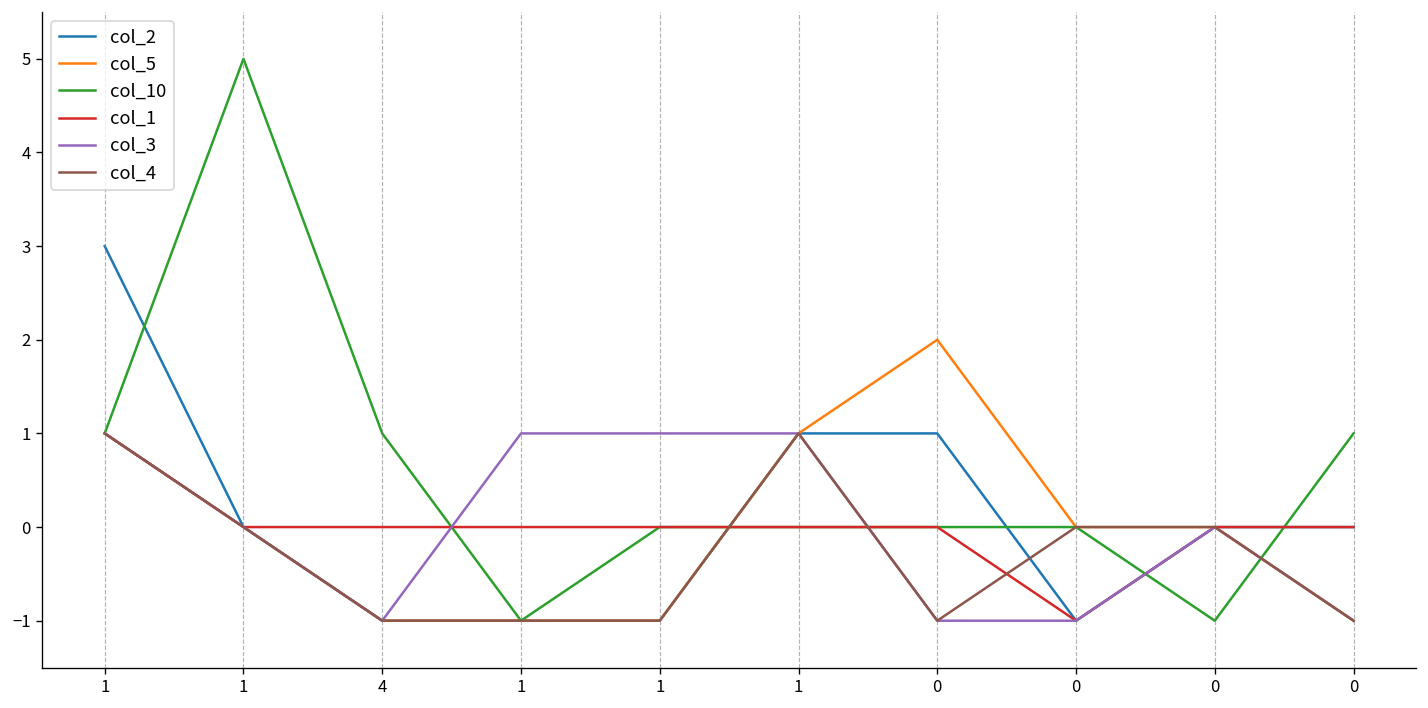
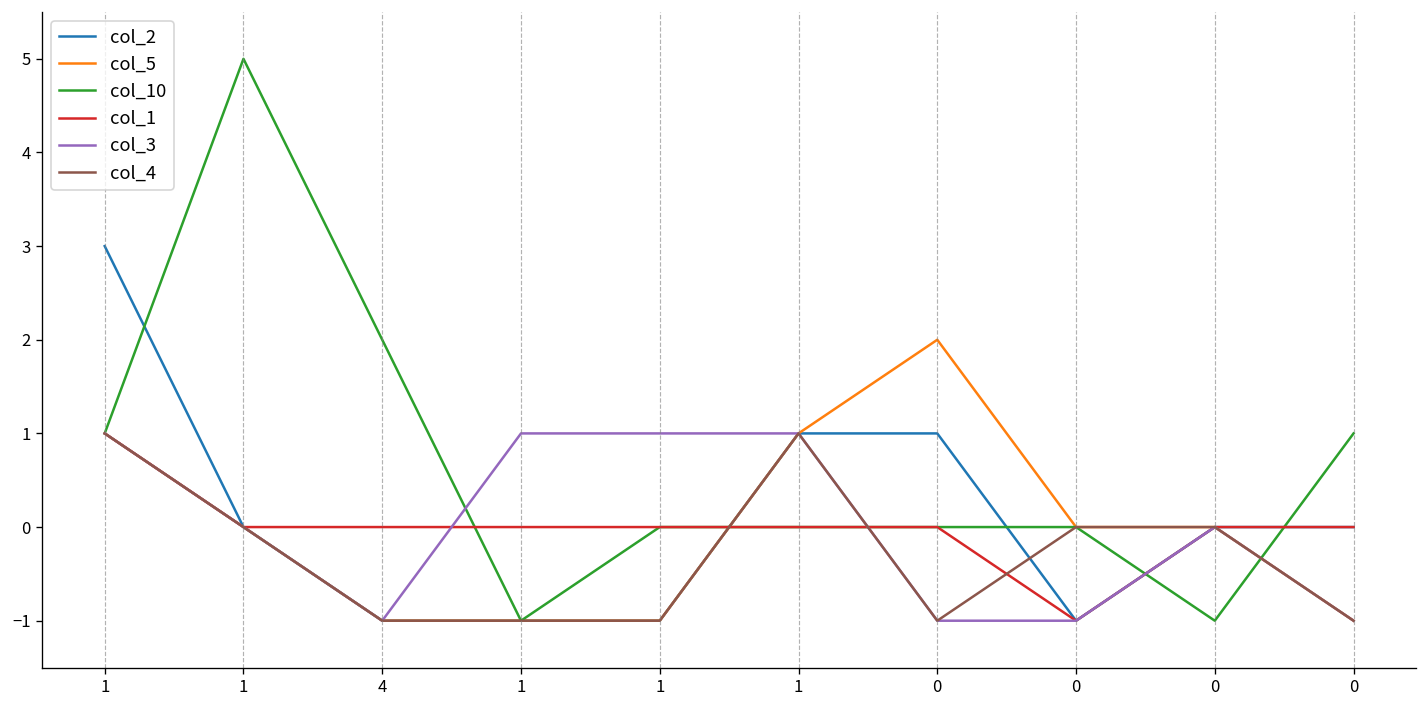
  {
    "col_10": {
-     "4": 1
+     "4": 2
    },
    "col_1": {
      "4": 0
    }
  }
